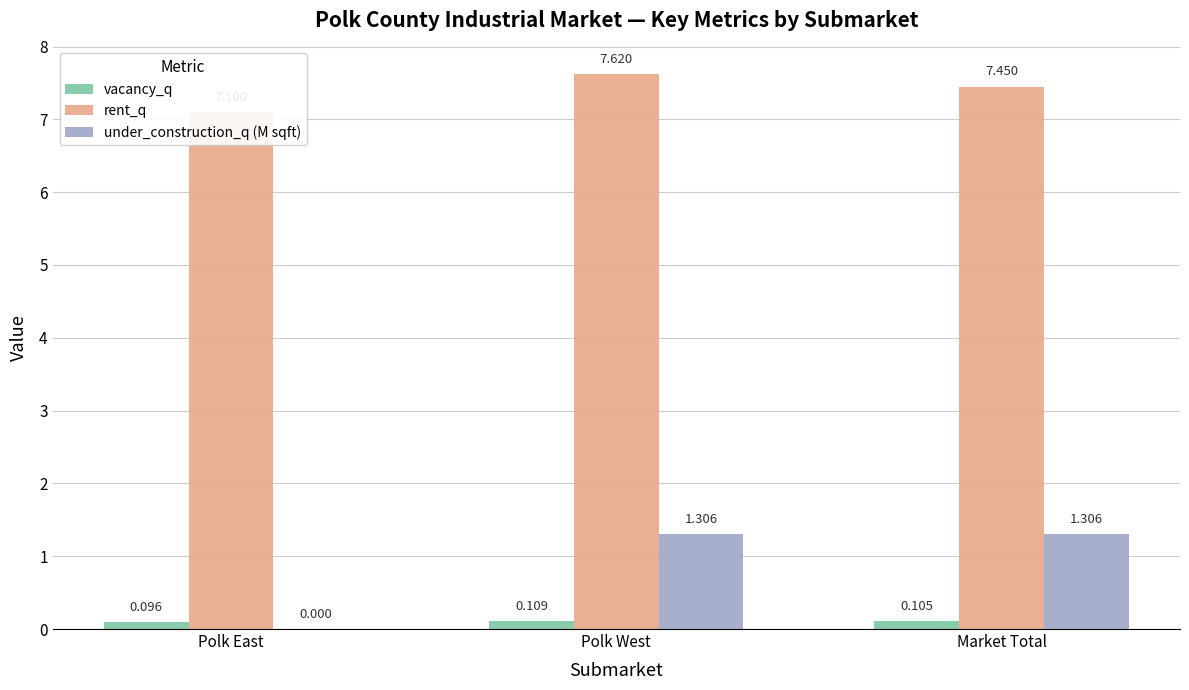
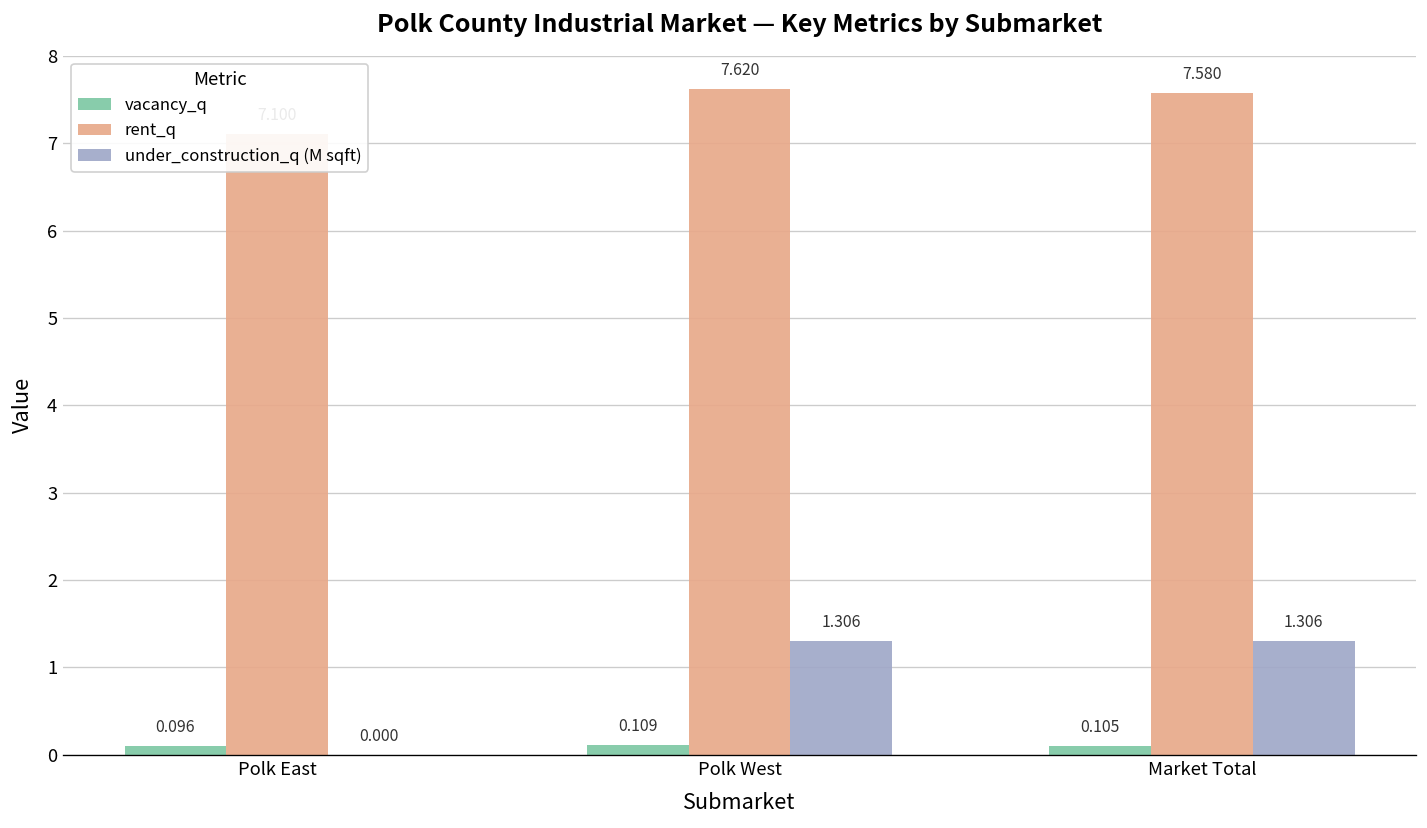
  {
    "rent_q": {
      "Polk West": 7.620,
-     "Market Total": 7.450
+     "Market Total": 7.580
    }
  }
